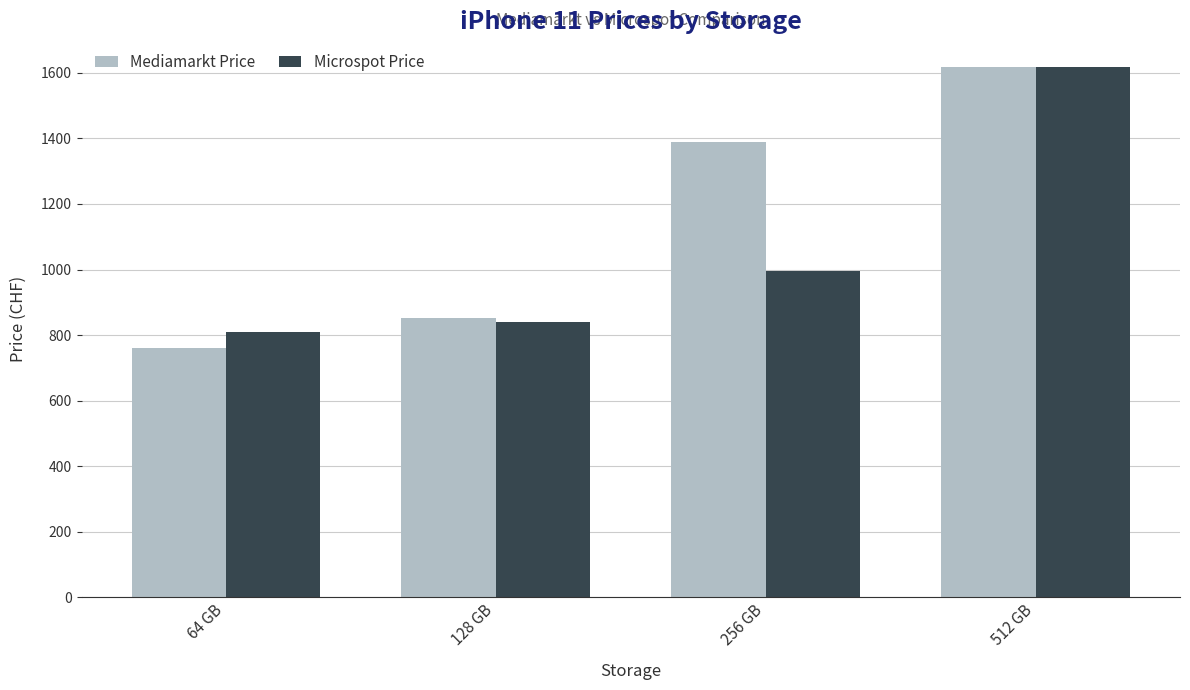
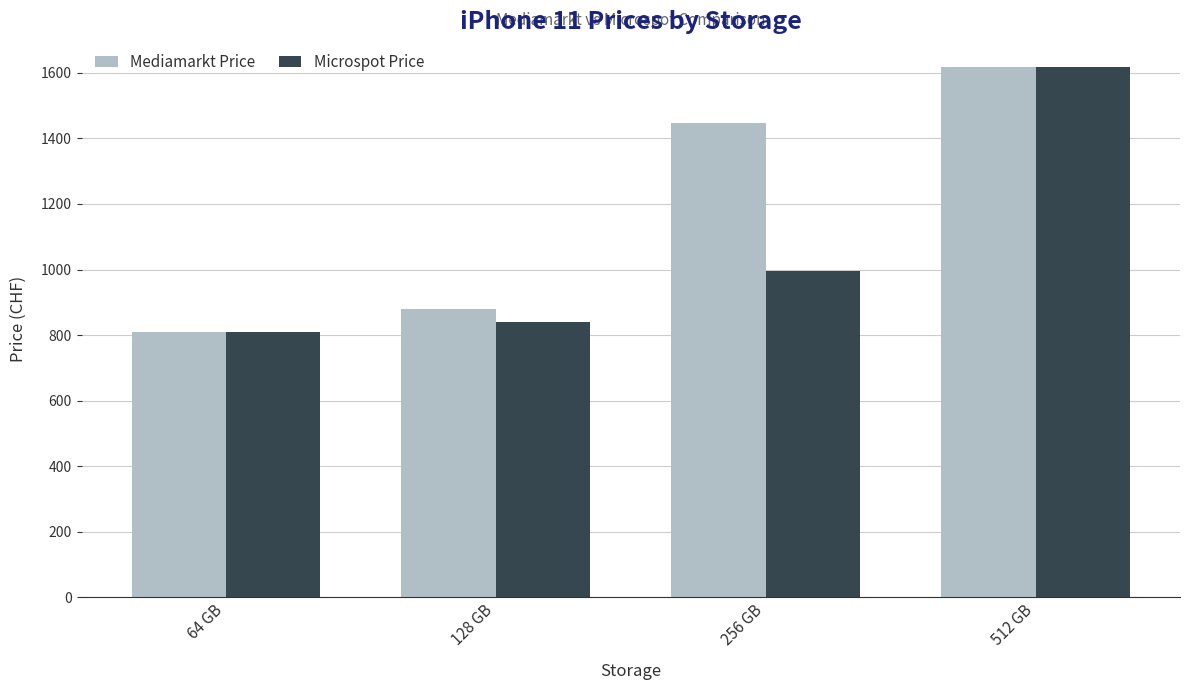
  {
    "Mediamarkt Price": {
-     "64 GB": 760,
-     "128 GB": 850,
-     "256 GB": 1390,
+     "64 GB": 810,
+     "128 GB": 880,
+     "256 GB": 1450,
      "512 GB": 1620
    },
    "Microspot Price": {
      "64 GB": 810,
      "128 GB": 840,
      "256 GB": 1000,
      "512 GB": 1620
    }
  }
